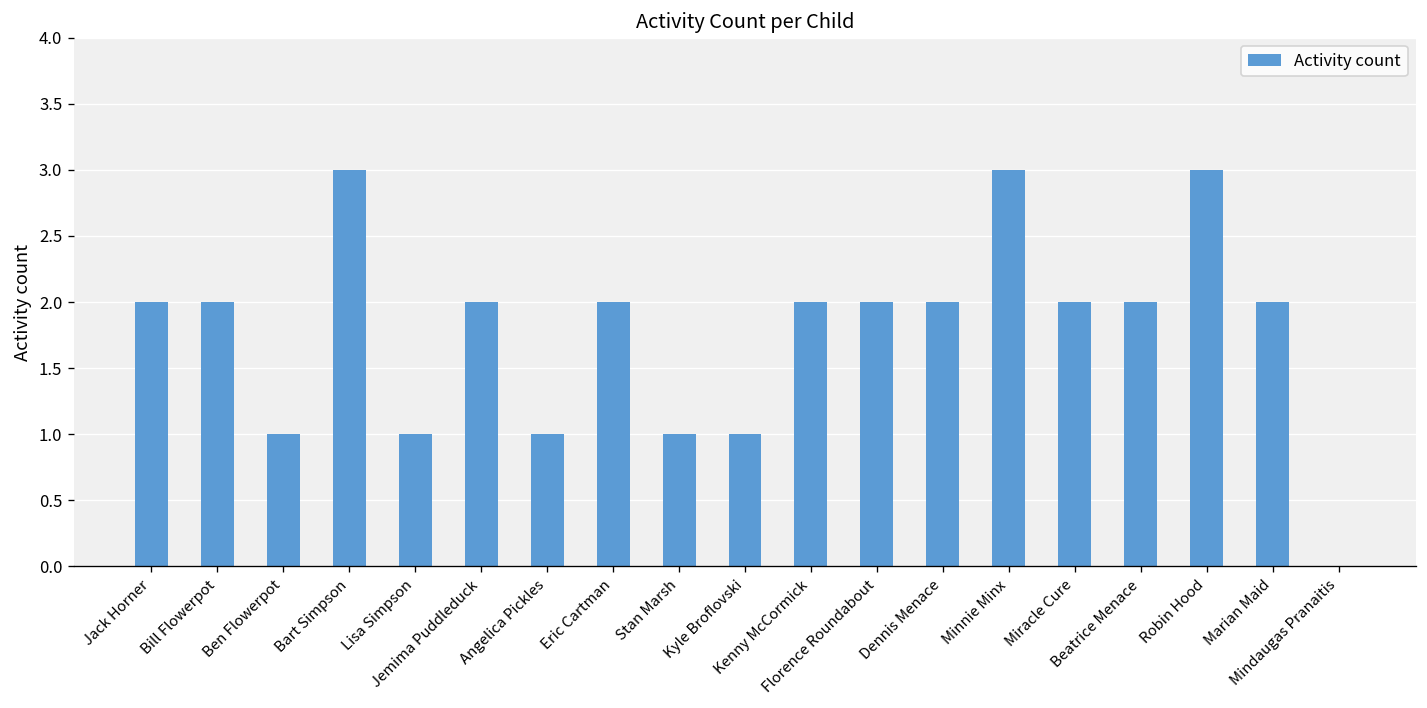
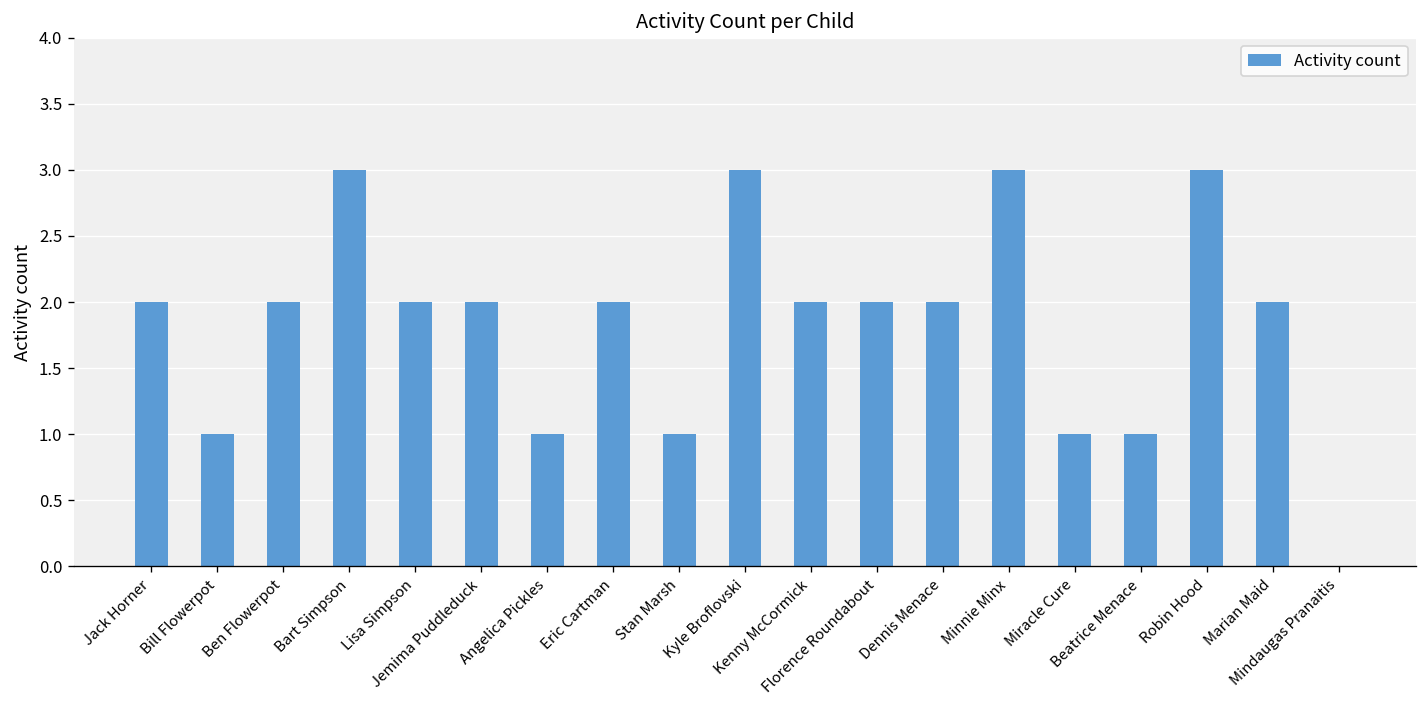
  {
    "Jack Horner": 2,
-   "Bill Flowerpot": 2,
-   "Ben Flowerpot": 1,
+   "Bill Flowerpot": 1,
+   "Ben Flowerpot": 2,
    "Bart Simpson": 3,
-   "Lisa Simpson": 1,
+   "Lisa Simpson": 2,
    "Jemima Puddleduck": 2,
    "Angelica Pickles": 1,
    "Eric Cartman": 2,
    "Stan Marsh": 1,
-   "Kyle Broflovski": 1,
+   "Kyle Broflovski": 3,
    "Kenny McCormick": 2,
    "Florence Roundabout": 2,
    "Dennis Menace": 2,
    "Minnie Minx": 3,
-   "Miracle Cure": 2,
-   "Beatrice Menace": 2,
+   "Miracle Cure": 1,
+   "Beatrice Menace": 1,
    "Robin Hood": 3,
    "Marian Maid": 2,
    "Mindaugas Pranaitis": 0
  }
